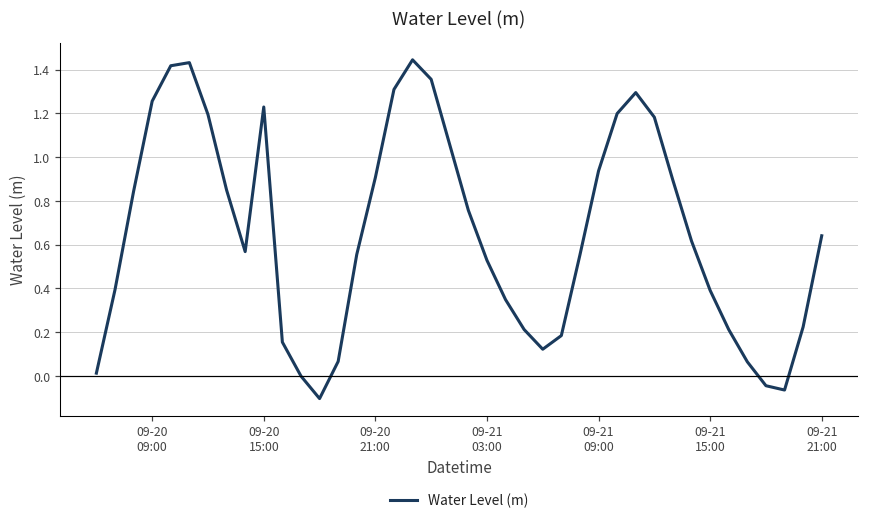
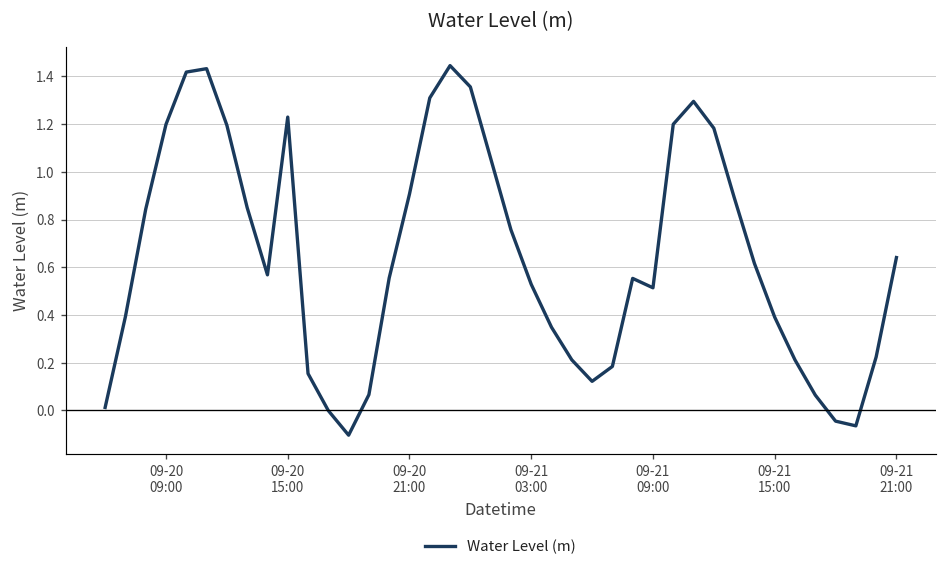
  {
-   "09-20 09:00": 1.26,
+   "09-20 09:00": 1.20,
    "09-20 15:00": 1.23,
    "09-20 21:00": 0.91,
    "09-21 03:00": 0.53,
-   "09-21 09:00": 0.94,
+   "09-21 09:00": 0.51,
    "09-21 15:00": 0.39,
    "09-21 21:00": 0.64
  }
